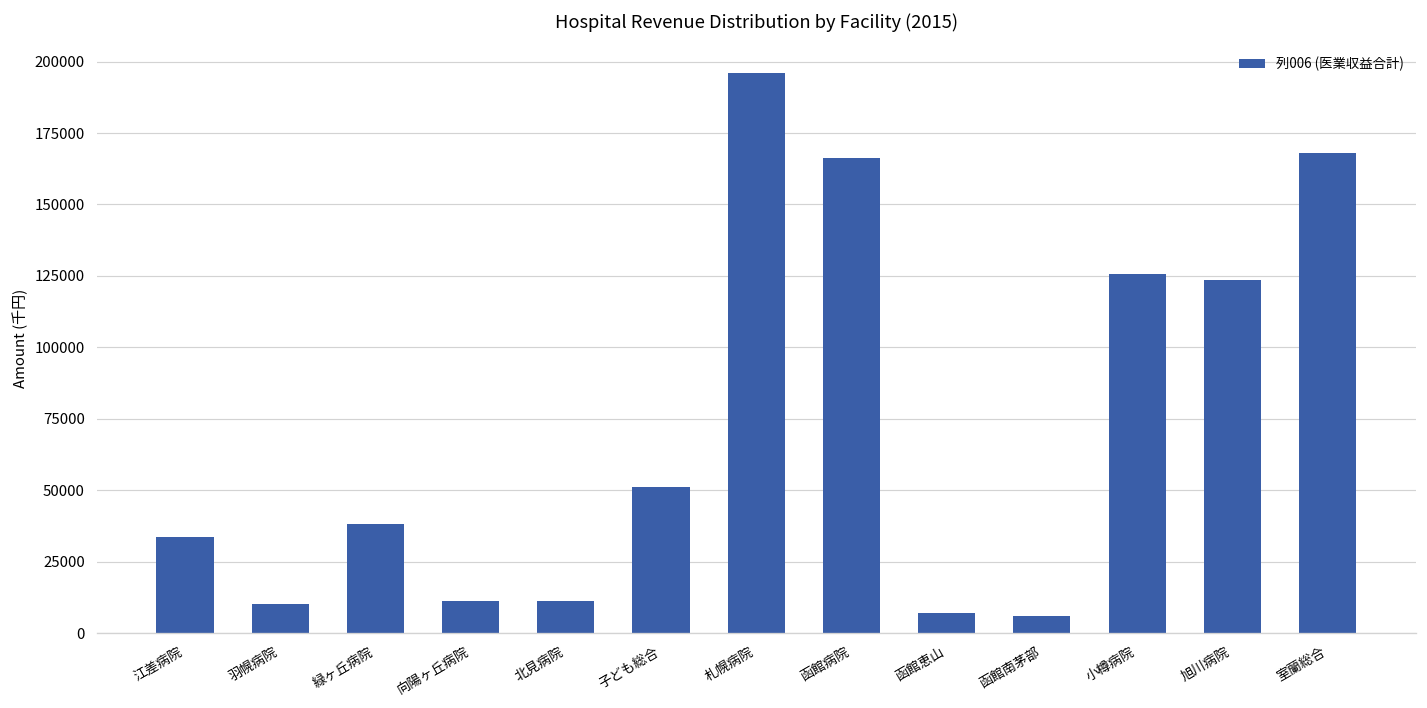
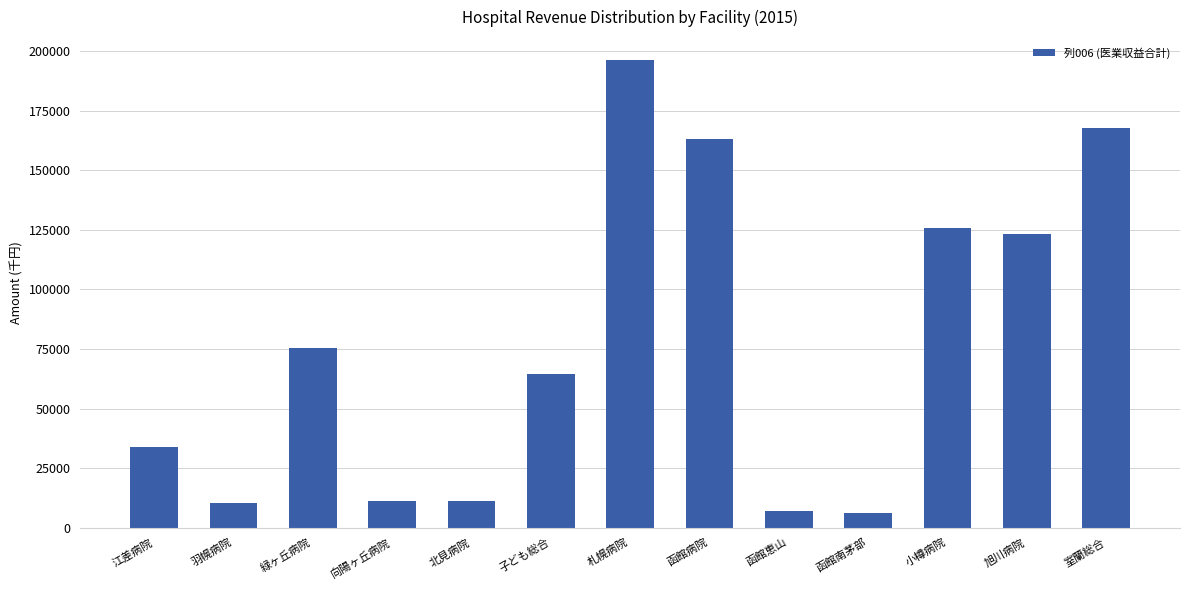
  {
    "江差病院": 34000,
    "羽幌病院": 10000,
-   "緑ヶ丘病院": 38000,
+   "緑ヶ丘病院": 76000,
    "向陽ヶ丘病院": 11000,
    "北見病院": 11000,
-   "子ども総合": 51000,
+   "子ども総合": 64000,
    "札幌病院": 196000,
-   "函館病院": 166000,
+   "函館病院": 163000,
    "函館恵山": 7000,
    "函館南茅部": 6000,
    "小樽病院": 126000,
    "旭川病院": 123000,
    "室蘭総合": 168000
  }
